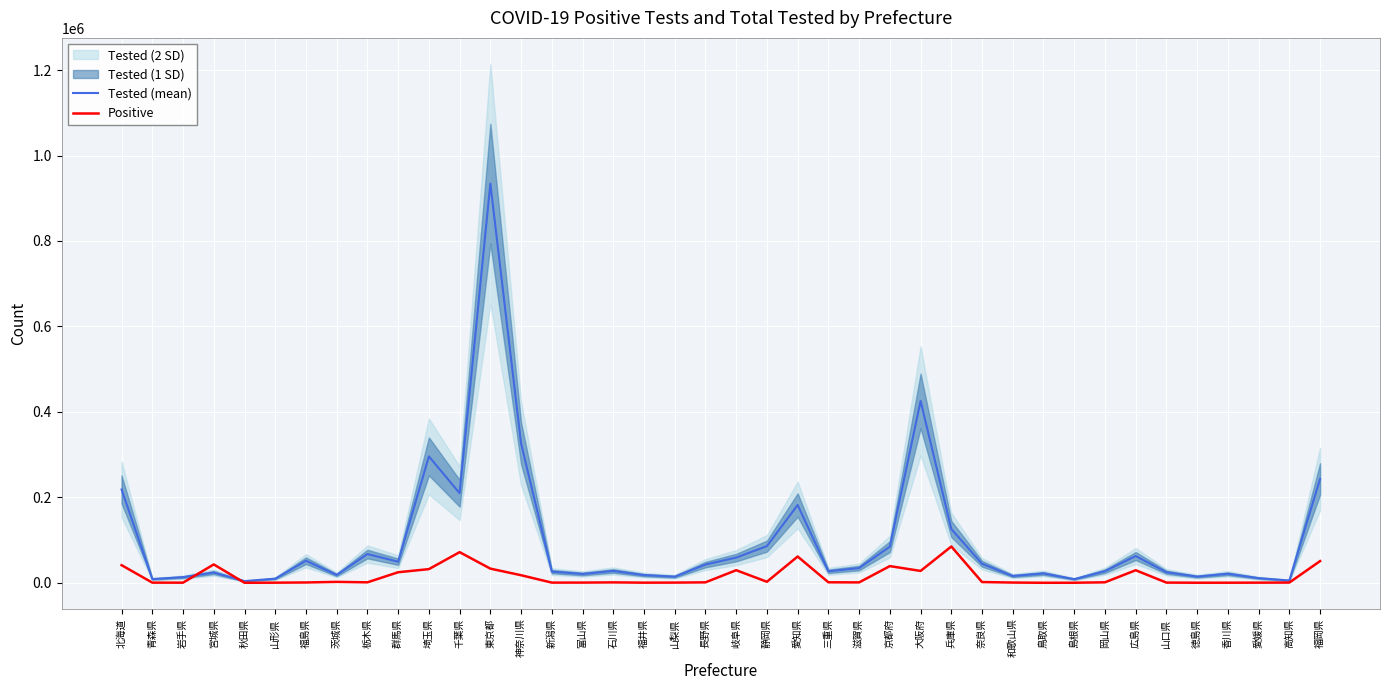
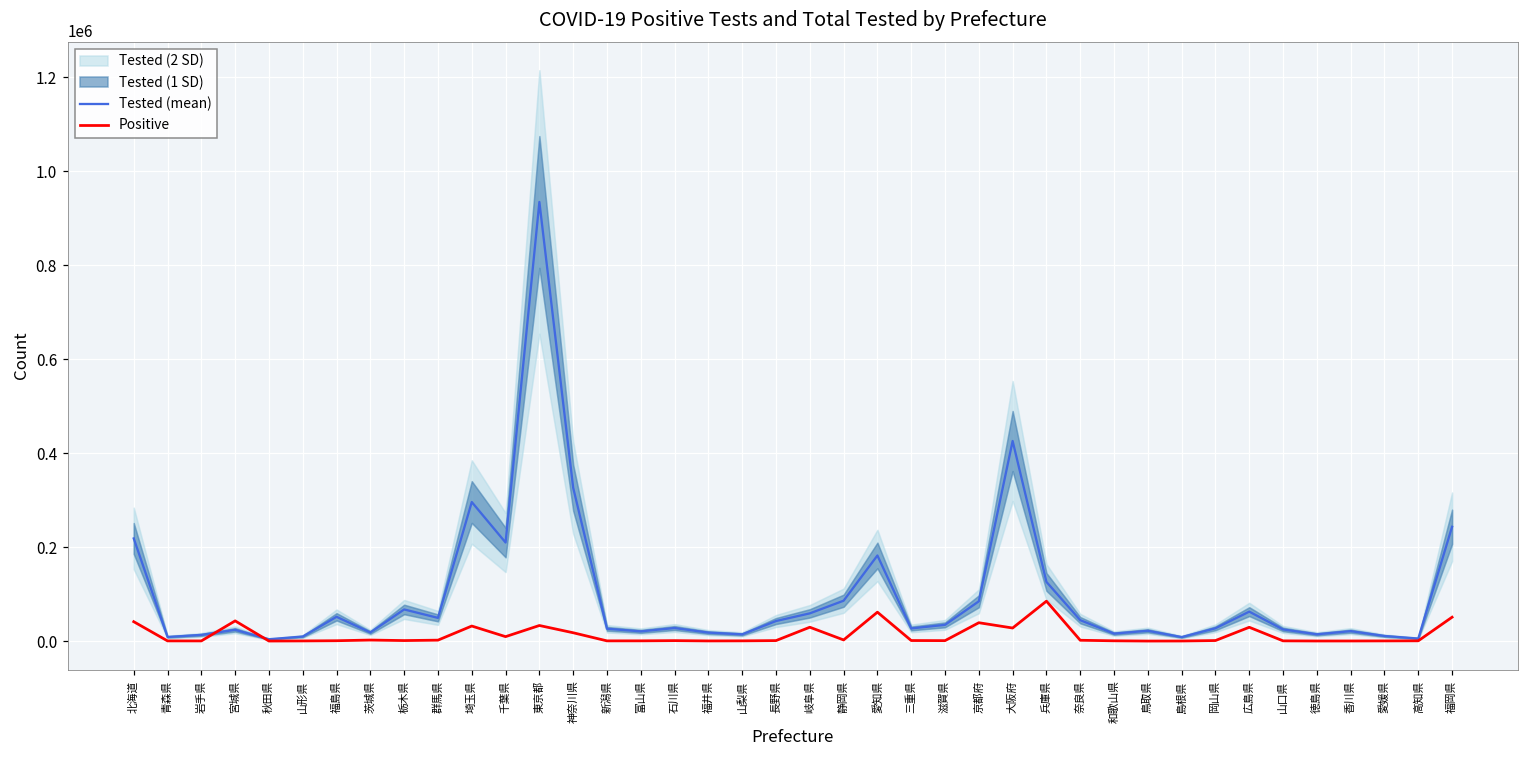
  {
    "Positive": {
      "北海道": 40000,
      "青森県": 0,
      "岩手県": 0,
      "宮城県": 40000,
      "山形県": 0,
      "福島県": 0,
      "茨城県": 0,
      "栃木県": 0,
-     "群馬県": 20000,
+     "群馬県": 0,
      "埼玉県": 30000,
-     "千葉県": 70000,
+     "千葉県": 10000,
      "東京都": 30000,
      "神奈川県": 20000,
      "新潟県": 0,
      "富山県": 0,
      "石川県": 0,
      "福井県": 0,
      "山梨県": 0,
      "長野県": 0,
      "岐阜県": 30000,
      "静岡県": 0,
      "愛知県": 60000,
      "三重県": 0,
      "滋賀県": 0,
      "京都府": 40000,
      "大阪府": 30000,
      "兵庫県": 80000,
      "奈良県": 0,
      "和歌山県": 0,
      "鳥取県": 0,
      "島根県": 0,
      "岡山県": 0,
      "広島県": 30000,
      "山口県": 0,
      "徳島県": 0,
      "香川県": 0,
      "愛媛県": 0,
      "福岡県": 50000
    }
  }
